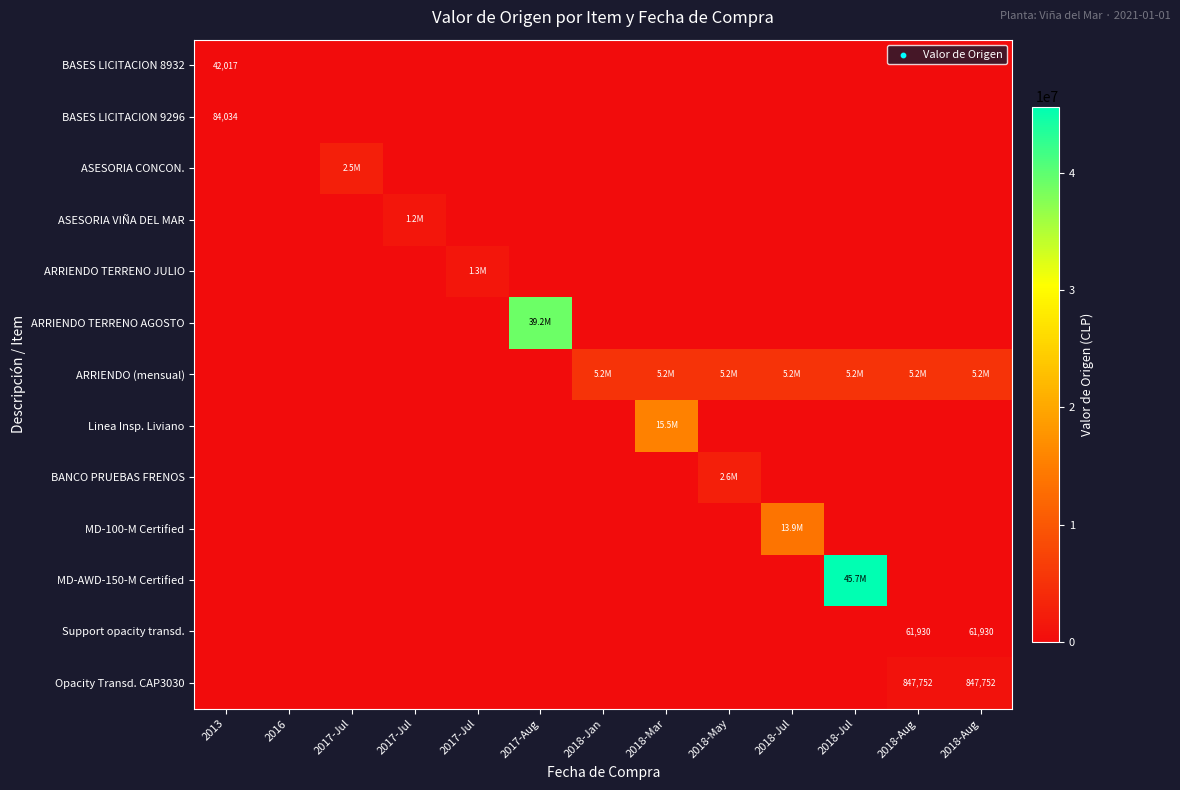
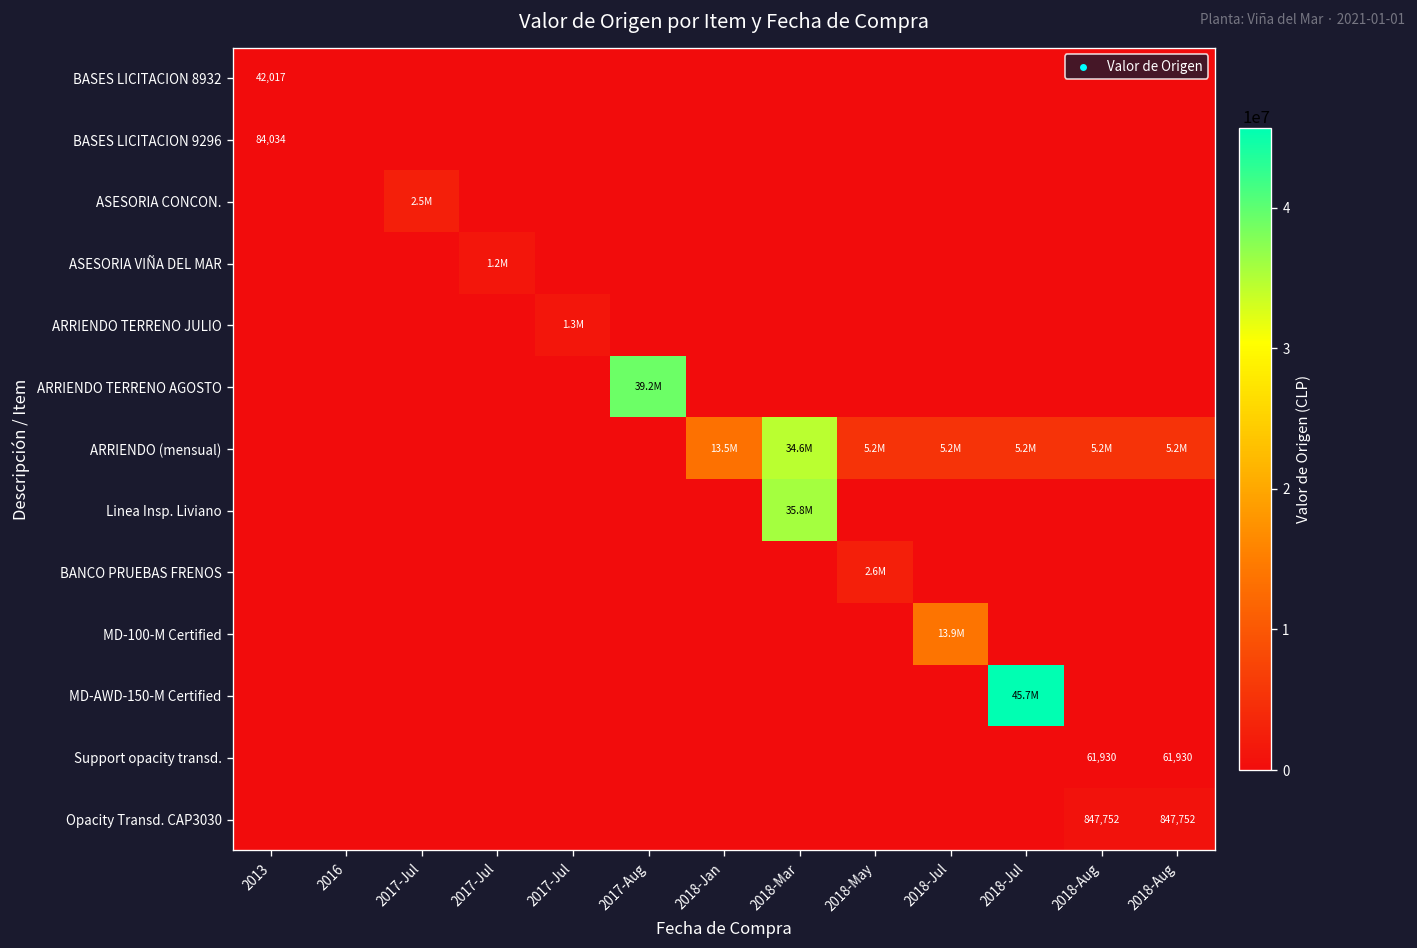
  {
    "BASES LICITACION 8932": {
      "2013": "42,017"
    },
    "BASES LICITACION 9296": {
      "2013": "84,034"
    },
    "ARRIENDO TERRENO AGOSTO": {
      "2017-Aug": "39.2M"
    },
    "ARRIENDO (mensual)": {
-     "2018-Jan": "5.2M",
-     "2018-Mar": "5.2M",
+     "2018-Jan": "13.5M",
+     "2018-Mar": "34.6M",
      "2018-May": "5.2M"
    },
    "Linea Insp. Liviano": {
-     "2018-Mar": "15.5M"
+     "2018-Mar": "35.8M"
    },
    "BANCO PRUEBAS FRENOS": {
      "2018-May": "2.6M"
    }
  }
